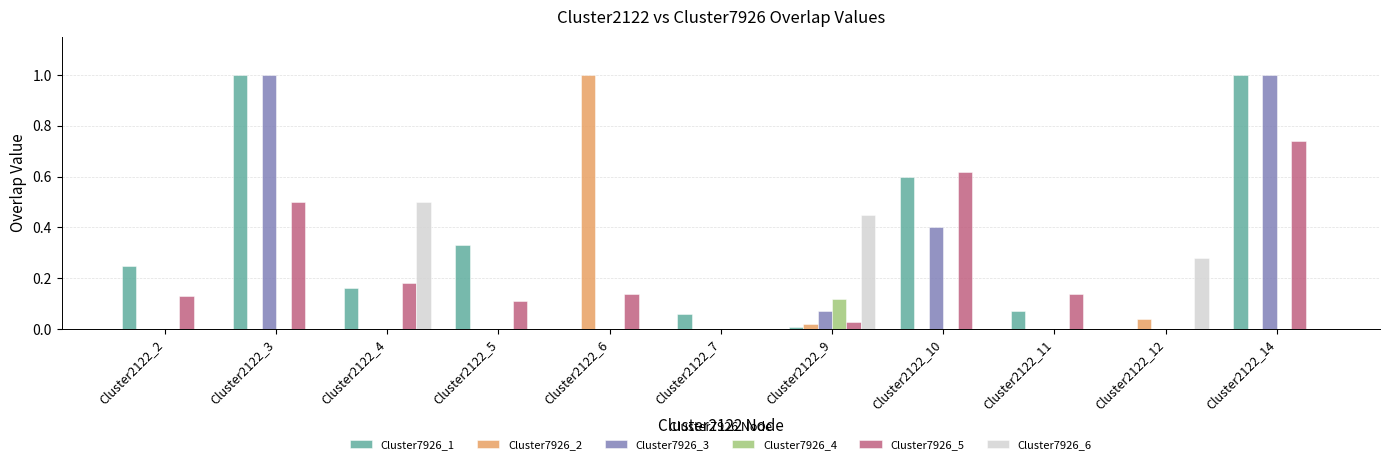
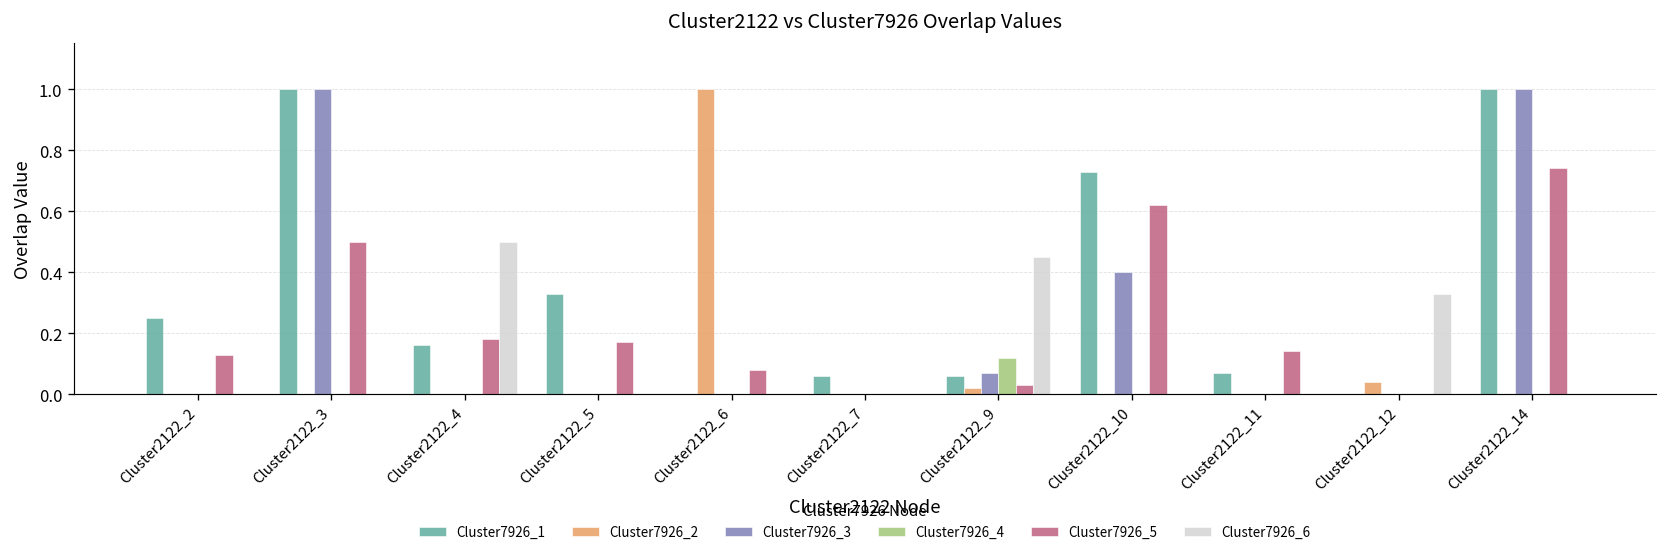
  {
    "Cluster7926_1": {
      "Cluster2122_2": 0.25,
      "Cluster2122_3": 1.00,
      "Cluster2122_4": 0.16,
      "Cluster2122_5": 0.33,
      "Cluster2122_6": 0.00,
      "Cluster2122_7": 0.06,
-     "Cluster2122_9": 0.01,
-     "Cluster2122_10": 0.60,
+     "Cluster2122_9": 0.06,
+     "Cluster2122_10": 0.73,
      "Cluster2122_11": 0.07,
      "Cluster2122_12": 0.00,
      "Cluster2122_14": 1.00
    },
    "Cluster7926_2": {
      "Cluster2122_2": 0.00,
      "Cluster2122_3": 0.00,
      "Cluster2122_4": 0.00,
      "Cluster2122_5": 0.00,
      "Cluster2122_6": 1.00,
      "Cluster2122_7": 0.00,
      "Cluster2122_9": 0.02,
      "Cluster2122_10": 0.00,
      "Cluster2122_11": 0.00,
      "Cluster2122_12": 0.04,
      "Cluster2122_14": 0.00
    },
    "Cluster7926_3": {
      "Cluster2122_2": 0.00,
      "Cluster2122_3": 1.00,
      "Cluster2122_4": 0.00,
      "Cluster2122_5": 0.00,
      "Cluster2122_6": 0.00,
      "Cluster2122_7": 0.00,
      "Cluster2122_9": 0.07,
      "Cluster2122_10": 0.40,
      "Cluster2122_11": 0.00,
      "Cluster2122_12": 0.00,
      "Cluster2122_14": 1.00
    },
    "Cluster7926_4": {
      "Cluster2122_2": 0.00,
      "Cluster2122_3": 0.00,
      "Cluster2122_4": 0.00,
      "Cluster2122_5": 0.00,
      "Cluster2122_6": 0.00,
      "Cluster2122_7": 0.00,
      "Cluster2122_9": 0.12,
      "Cluster2122_10": 0.00,
      "Cluster2122_11": 0.00,
      "Cluster2122_12": 0.00,
      "Cluster2122_14": 0.00
    },
    "Cluster7926_5": {
      "Cluster2122_2": 0.13,
      "Cluster2122_3": 0.50,
      "Cluster2122_4": 0.18,
-     "Cluster2122_5": 0.11,
-     "Cluster2122_6": 0.14,
+     "Cluster2122_5": 0.17,
+     "Cluster2122_6": 0.08,
      "Cluster2122_7": 0.00,
      "Cluster2122_9": 0.03,
      "Cluster2122_10": 0.62,
      "Cluster2122_11": 0.14,
      "Cluster2122_12": 0.00,
      "Cluster2122_14": 0.74
    },
    "Cluster7926_6": {
      "Cluster2122_2": 0.00,
      "Cluster2122_3": 0.00,
      "Cluster2122_4": 0.50,
      "Cluster2122_5": 0.00,
      "Cluster2122_6": 0.00,
      "Cluster2122_7": 0.00,
      "Cluster2122_9": 0.45,
      "Cluster2122_10": 0.00,
      "Cluster2122_11": 0.00,
-     "Cluster2122_12": 0.28,
+     "Cluster2122_12": 0.33,
      "Cluster2122_14": 0.00
    }
  }
